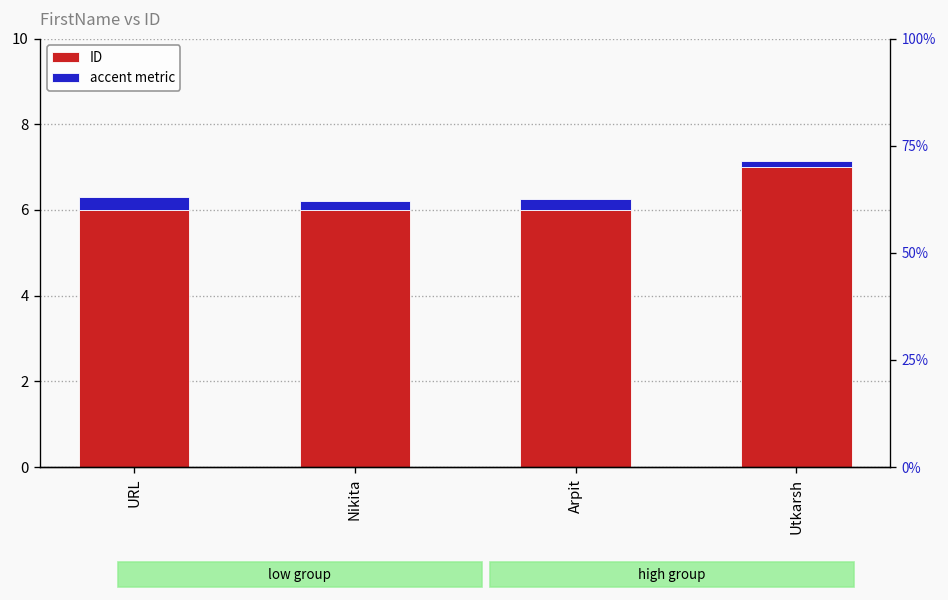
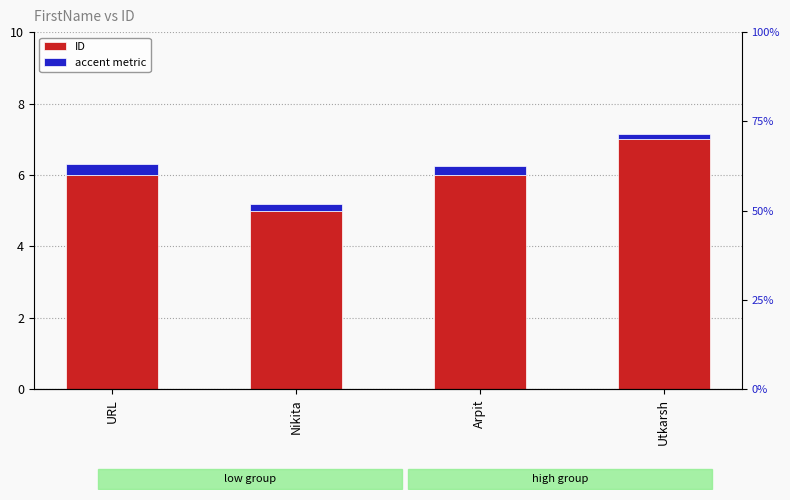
  {
    "ID": {
      "URL": 6,
-     "Nikita": 6,
+     "Nikita": 5,
      "Arpit": 6,
      "Utkarsh": 7
    },
    "accent metric": {
      "URL": 0.3,
      "Nikita": 0.2,
      "Arpit": 0.3,
      "Utkarsh": 0.2
    }
  }
